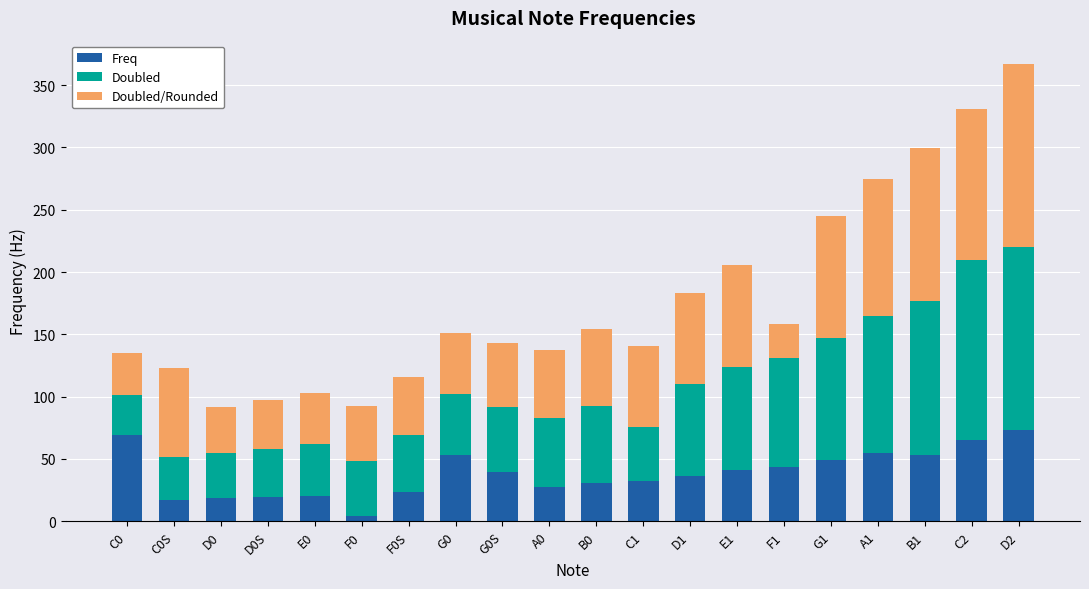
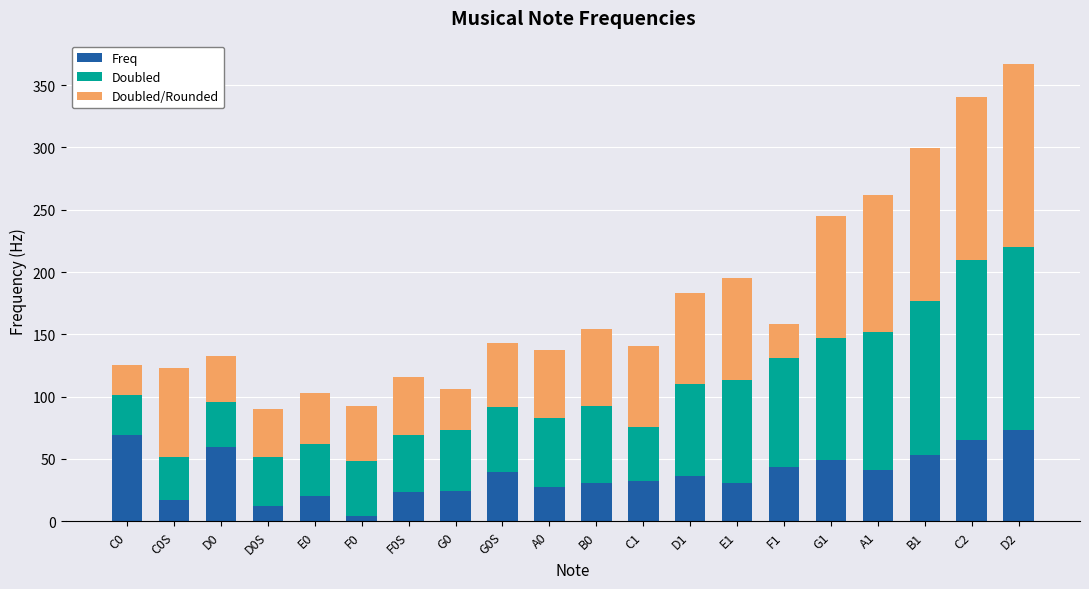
  {
    "Freq": {
      "C0": 69,
      "C0S": 17,
-     "D0": 18,
-     "D0S": 19,
+     "D0": 59,
+     "D0S": 13,
      "E0": 21,
      "F0": 4,
      "F0S": 23,
-     "G0": 53,
+     "G0": 25,
      "G0S": 39,
      "A0": 28,
      "B0": 31,
      "C1": 33,
      "D1": 37,
-     "E1": 41,
+     "E1": 31,
      "F1": 44,
      "G1": 49,
-     "A1": 55,
+     "A1": 42,
      "B1": 53,
      "C2": 65,
      "D2": 73
    },
    "Doubled": {
      "C0": 33,
      "C0S": 35,
      "D0": 37,
      "D0S": 39,
      "E0": 41,
      "F0": 44,
      "F0S": 46,
      "G0": 49,
      "G0S": 52,
      "A0": 55,
      "B0": 62,
      "C1": 43,
      "D1": 73,
      "E1": 82,
      "F1": 87,
      "G1": 98,
      "A1": 110,
      "B1": 123,
      "C2": 144,
      "D2": 147
    },
    "Doubled/Rounded": {
-     "C0": 33,
+     "C0": 24,
      "C0S": 71,
      "D0": 37,
      "D0S": 39,
      "E0": 41,
      "F0": 44,
      "F0S": 46,
-     "G0": 49,
+     "G0": 33,
      "G0S": 52,
      "A0": 55,
      "B0": 62,
      "C1": 65,
      "D1": 73,
      "E1": 82,
      "F1": 27,
      "G1": 98,
      "A1": 110,
      "B1": 123,
-     "C2": 121,
+     "C2": 131,
      "D2": 147
    }
  }
